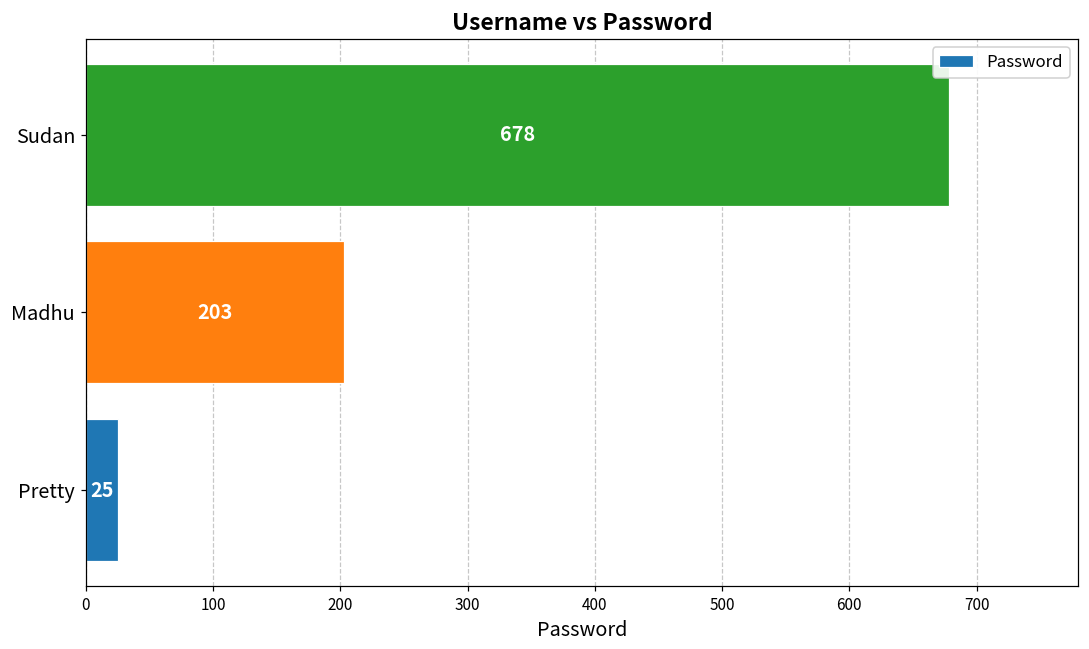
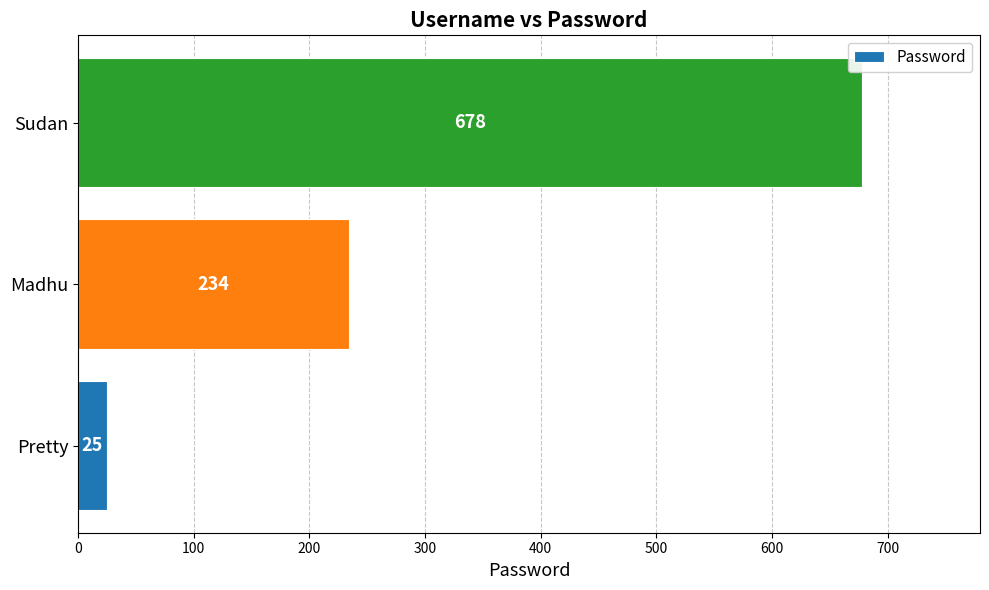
  {
    "Sudan": 678,
-   "Madhu": 203,
+   "Madhu": 234,
    "Pretty": 25
  }
